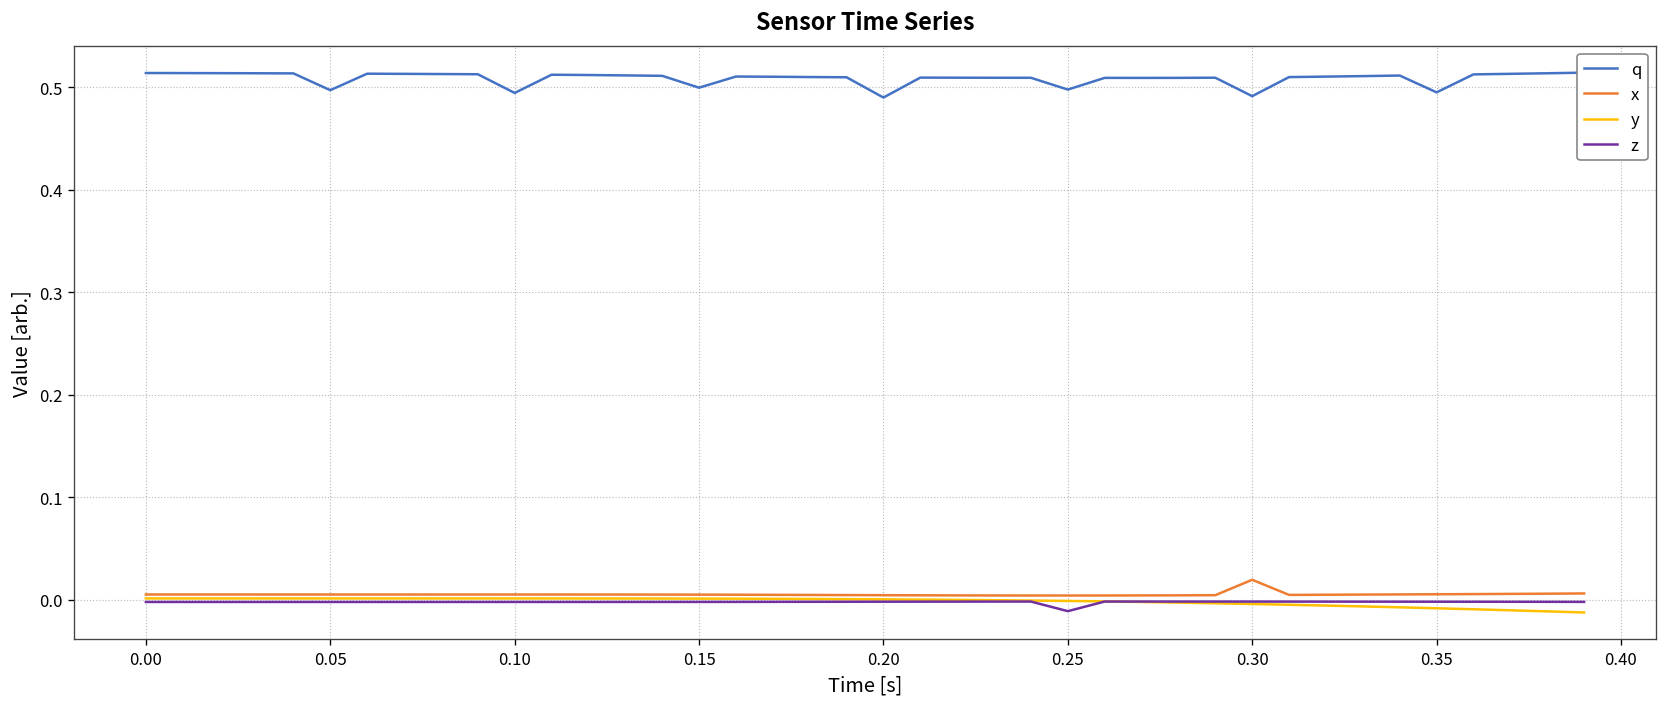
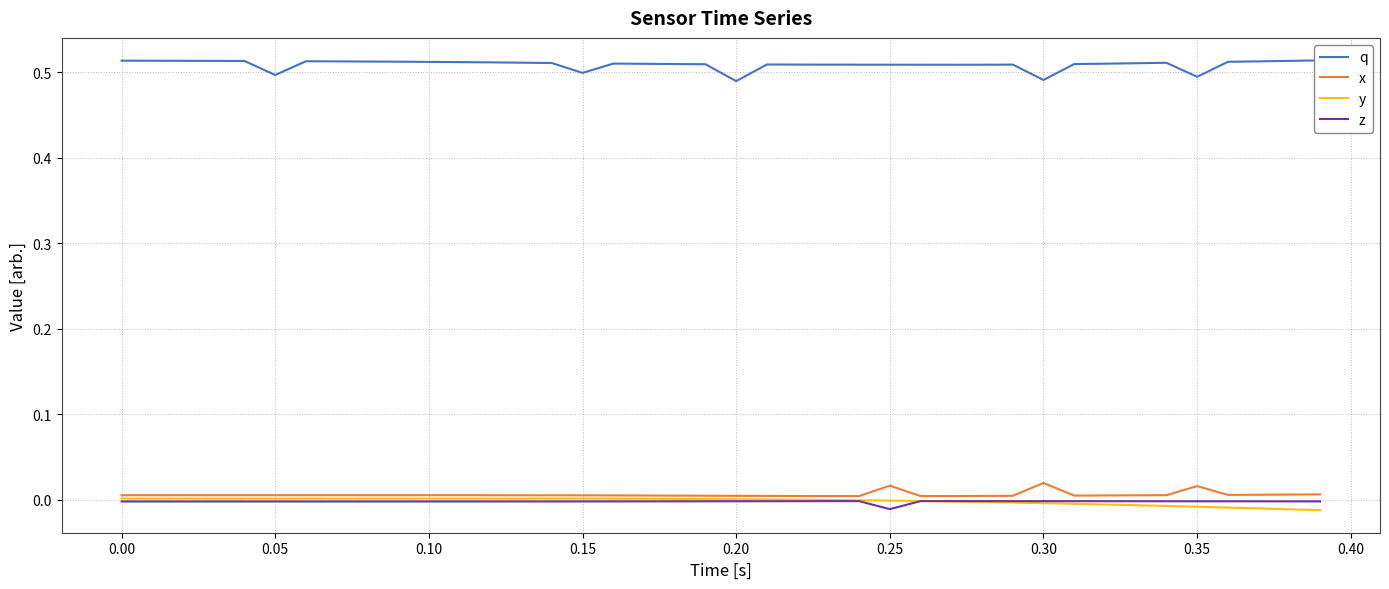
  {
    "q": {
      "0.00": 0.51,
      "0.05": 0.50,
-     "0.10": 0.49,
+     "0.10": 0.51,
      "0.15": 0.50,
      "0.20": 0.49,
-     "0.25": 0.50,
+     "0.25": 0.51,
      "0.30": 0.49,
      "0.35": 0.49
    },
    "x": {
      "0.00": 0.01,
      "0.05": 0.01,
      "0.10": 0.01,
      "0.15": 0.00,
      "0.20": 0.00,
-     "0.25": 0.00,
+     "0.25": 0.02,
      "0.30": 0.02,
-     "0.35": 0.01
+     "0.35": 0.02
    },
    "y": {
      "0.00": 0.00,
      "0.05": 0.00,
      "0.10": 0.00,
      "0.15": 0.00,
      "0.25": 0.00,
      "0.35": -0.01
    },
    "z": {
      "0.00": 0.00,
      "0.05": 0.00,
      "0.10": 0.00,
      "0.15": 0.00,
      "0.25": -0.01,
      "0.35": 0.00
    }
  }
